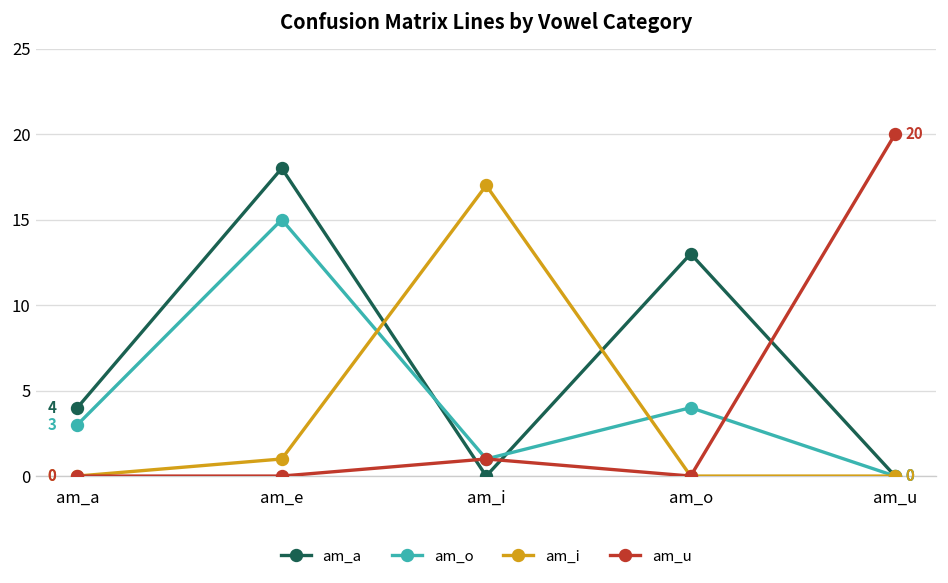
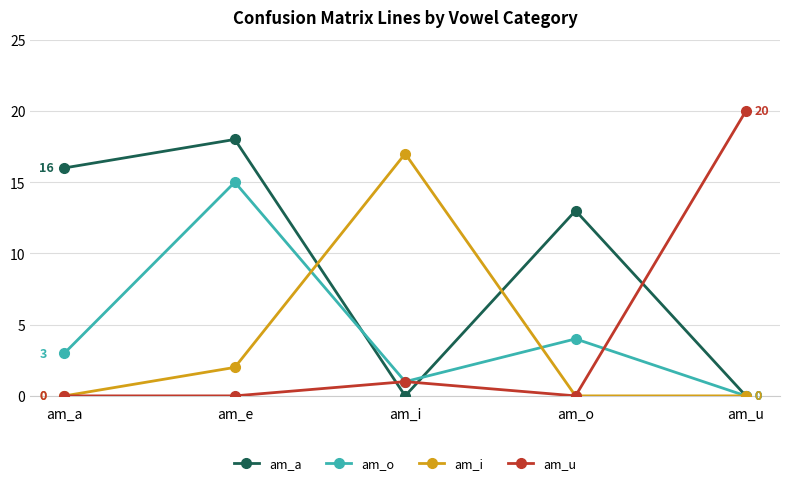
  {
    "am_a": {
-     "am_a": 4
+     "am_a": 16
    },
    "am_o": {
      "am_a": 3
    },
    "am_i": {
-     "am_e": 1,
+     "am_e": 2,
      "am_i": 17
    },
    "am_u": {
      "am_u": 20
    }
  }
